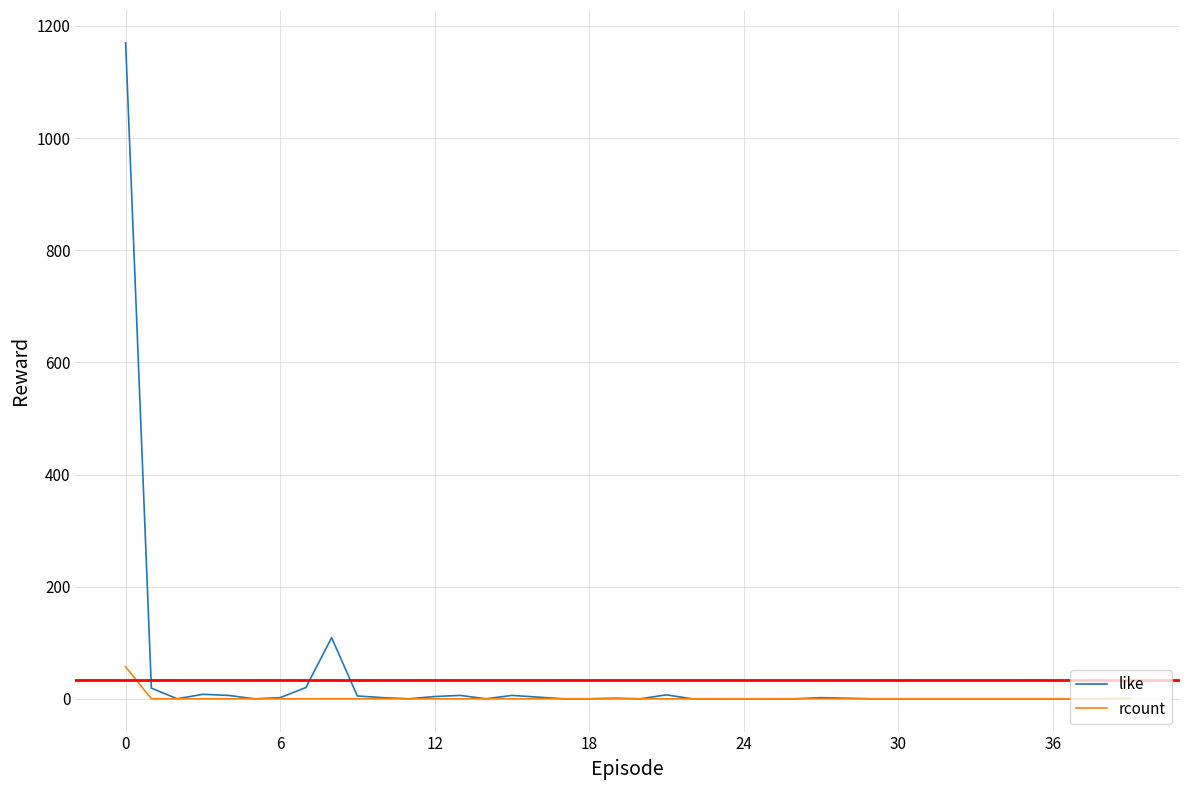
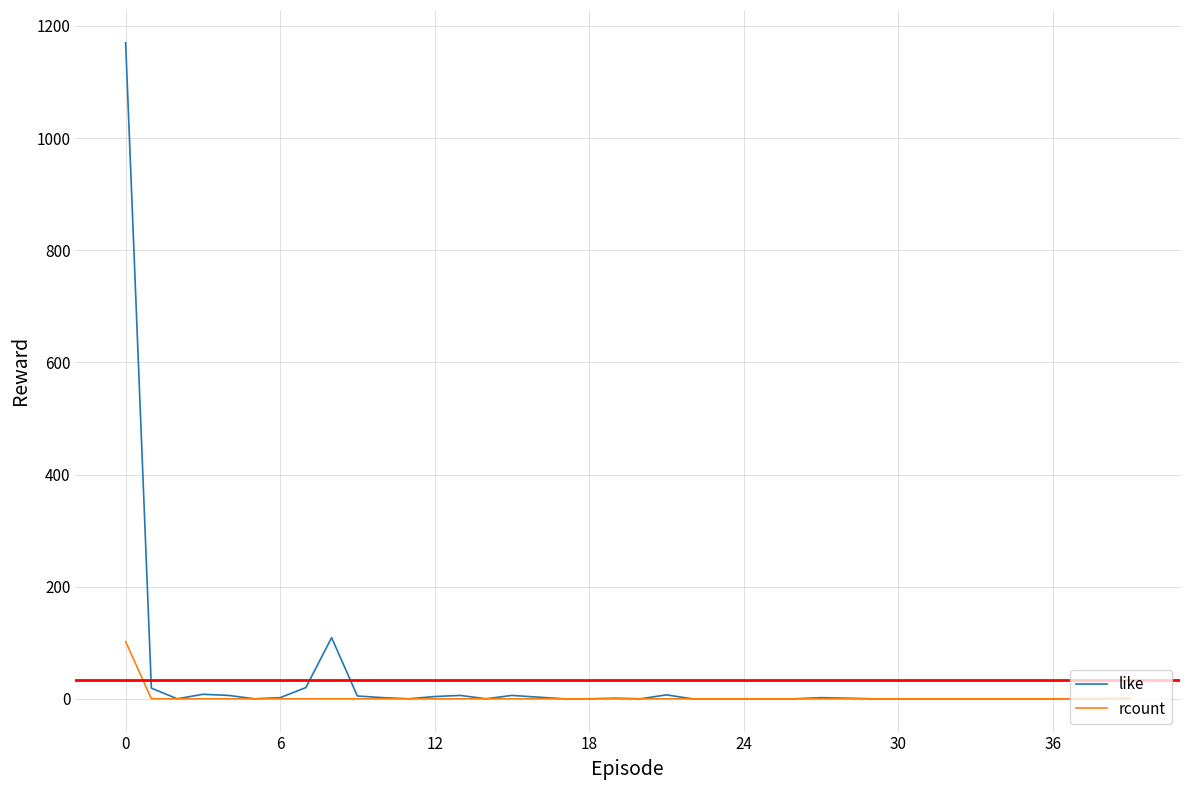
  {
    "like": {
      "0": 1170
    },
    "rcount": {
-     "0": 60
+     "0": 100
    }
  }
